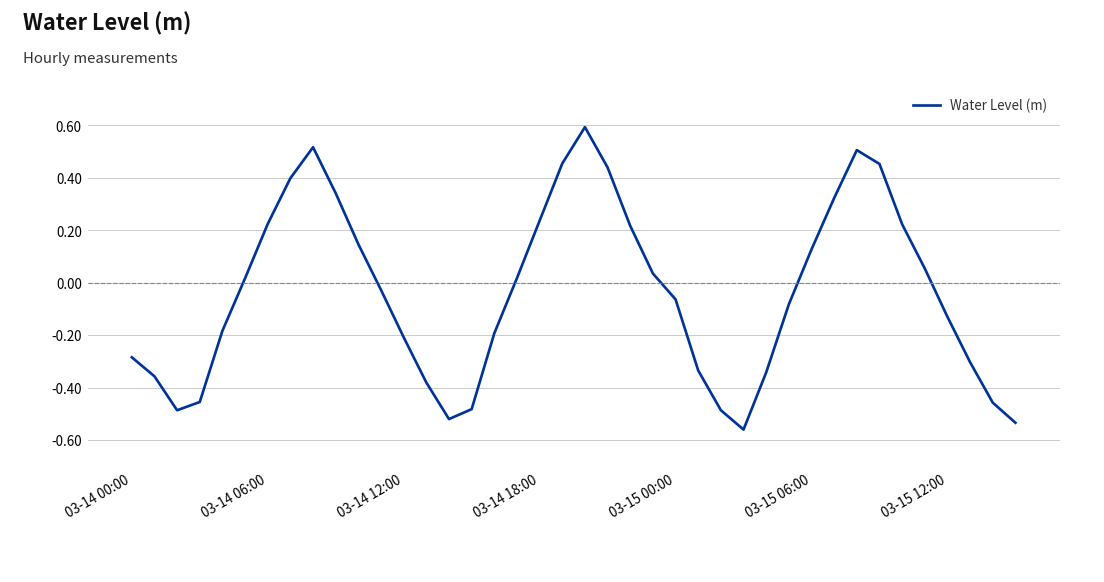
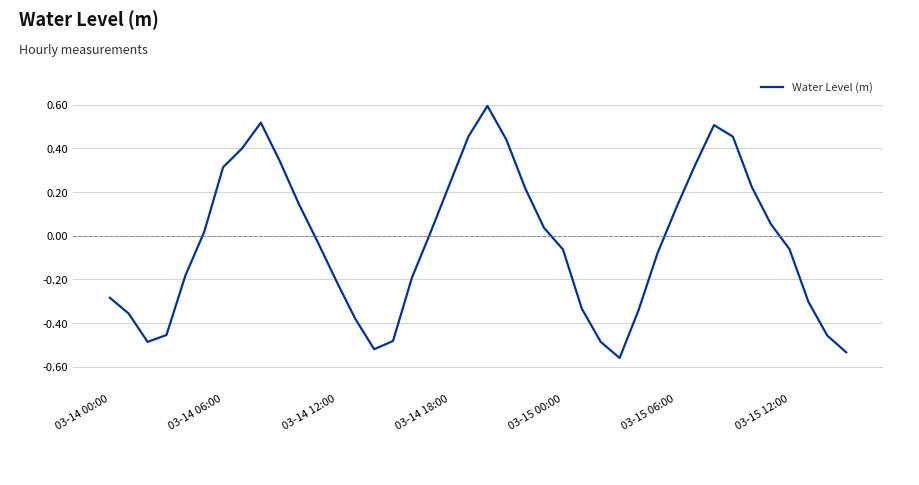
  {
    "03-14 00:00": -0.28,
-   "03-14 06:00": 0.22,
+   "03-14 06:00": 0.31,
    "03-14 12:00": -0.21,
    "03-14 18:00": 0.24,
    "03-15 00:00": -0.06,
    "03-15 06:00": 0.13,
-   "03-15 12:00": -0.13
+   "03-15 12:00": -0.06
  }
